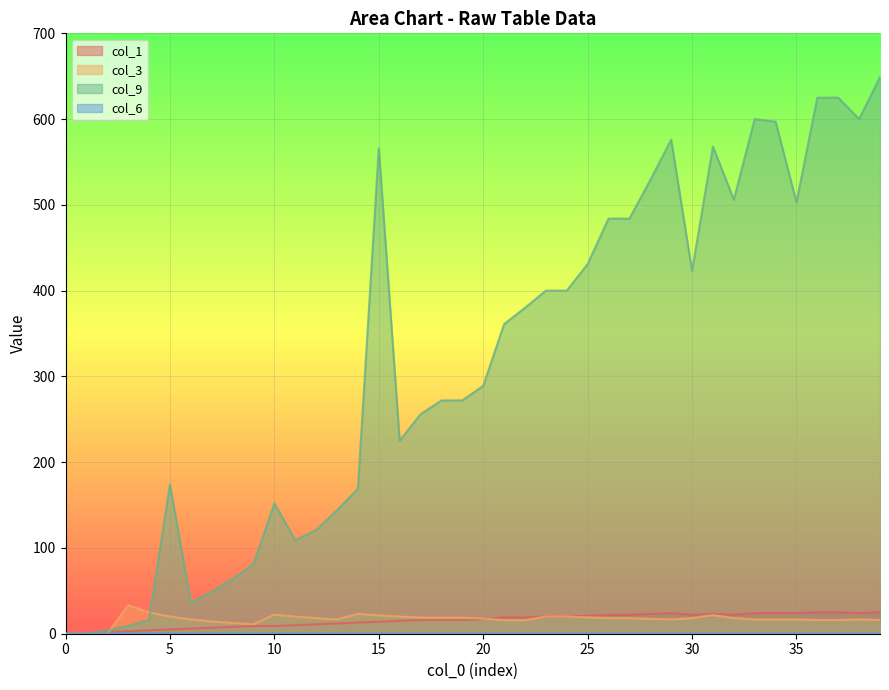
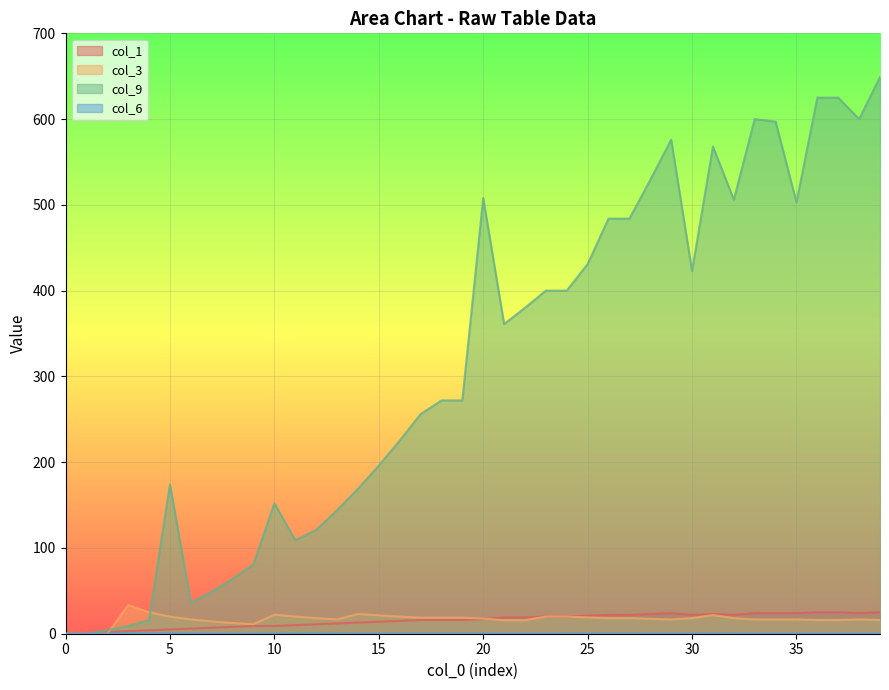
  {
    "col_9": {
      "5": 170,
      "10": 150,
-     "15": 570,
-     "20": 290,
+     "15": 200,
+     "20": 510,
      "25": 430,
      "30": 420,
      "35": 500
    },
    "col_6": {
      "5": 0,
      "10": 0,
      "15": 0,
      "20": 0,
      "25": 0,
      "30": 0,
      "35": 0
    }
  }
